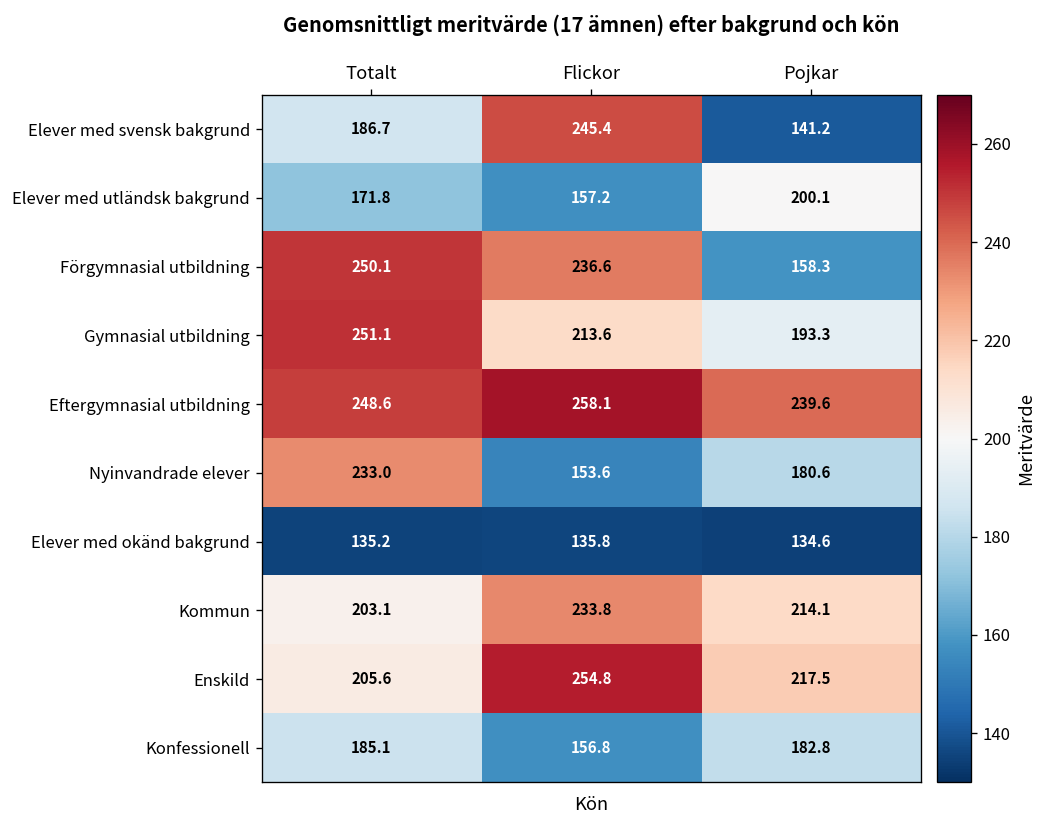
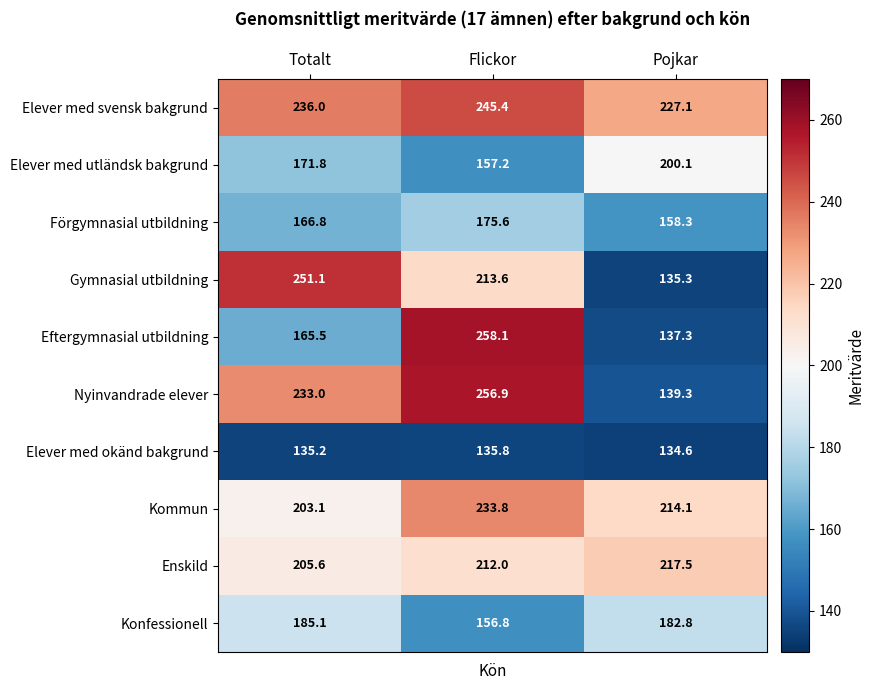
  {
    "Elever med svensk bakgrund": {
-     "Totalt": 186.7,
+     "Totalt": 236.0,
      "Flickor": 245.4,
-     "Pojkar": 141.2
+     "Pojkar": 227.1
    },
    "Elever med utländsk bakgrund": {
      "Totalt": 171.8,
      "Flickor": 157.2,
      "Pojkar": 200.1
    },
    "Förgymnasial utbildning": {
-     "Totalt": 250.1,
-     "Flickor": 236.6,
+     "Totalt": 166.8,
+     "Flickor": 175.6,
      "Pojkar": 158.3
    },
    "Gymnasial utbildning": {
      "Totalt": 251.1,
      "Flickor": 213.6,
-     "Pojkar": 193.3
+     "Pojkar": 135.3
    },
    "Eftergymnasial utbildning": {
-     "Totalt": 248.6,
+     "Totalt": 165.5,
      "Flickor": 258.1,
-     "Pojkar": 239.6
+     "Pojkar": 137.3
    },
    "Nyinvandrade elever": {
      "Totalt": 233.0,
-     "Flickor": 153.6,
-     "Pojkar": 180.6
+     "Flickor": 256.9,
+     "Pojkar": 139.3
    },
    "Elever med okänd bakgrund": {
      "Totalt": 135.2,
      "Flickor": 135.8,
      "Pojkar": 134.6
    },
    "Kommun": {
      "Totalt": 203.1,
      "Flickor": 233.8,
      "Pojkar": 214.1
    },
    "Enskild": {
      "Totalt": 205.6,
-     "Flickor": 254.8,
+     "Flickor": 212.0,
      "Pojkar": 217.5
    },
    "Konfessionell": {
      "Totalt": 185.1,
      "Flickor": 156.8,
      "Pojkar": 182.8
    }
  }
